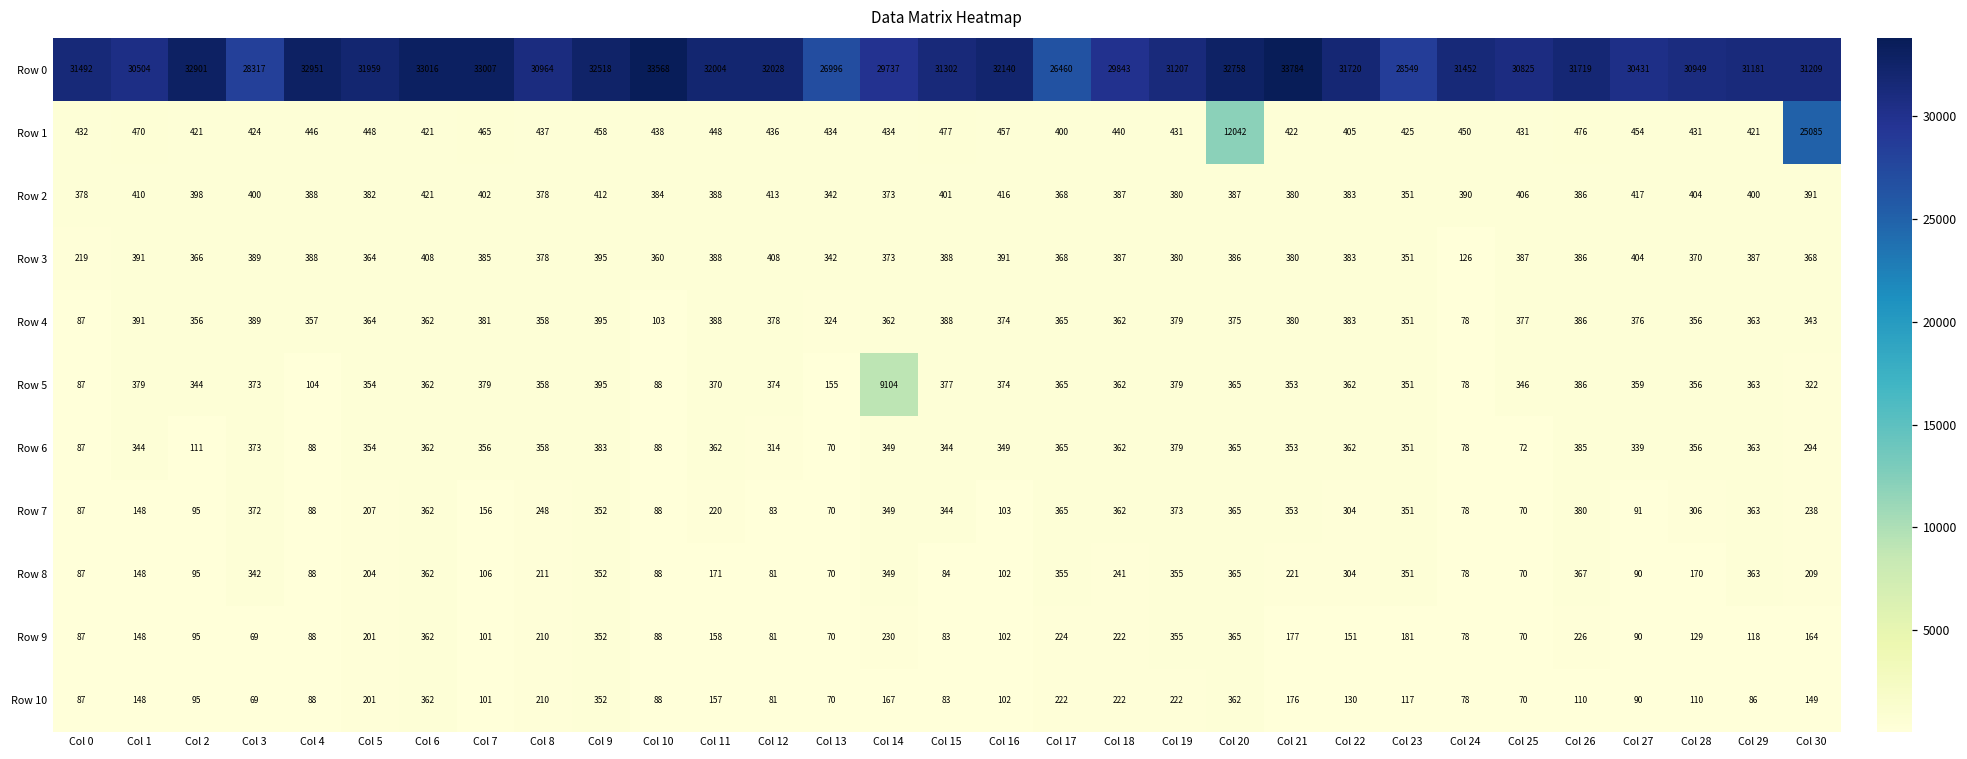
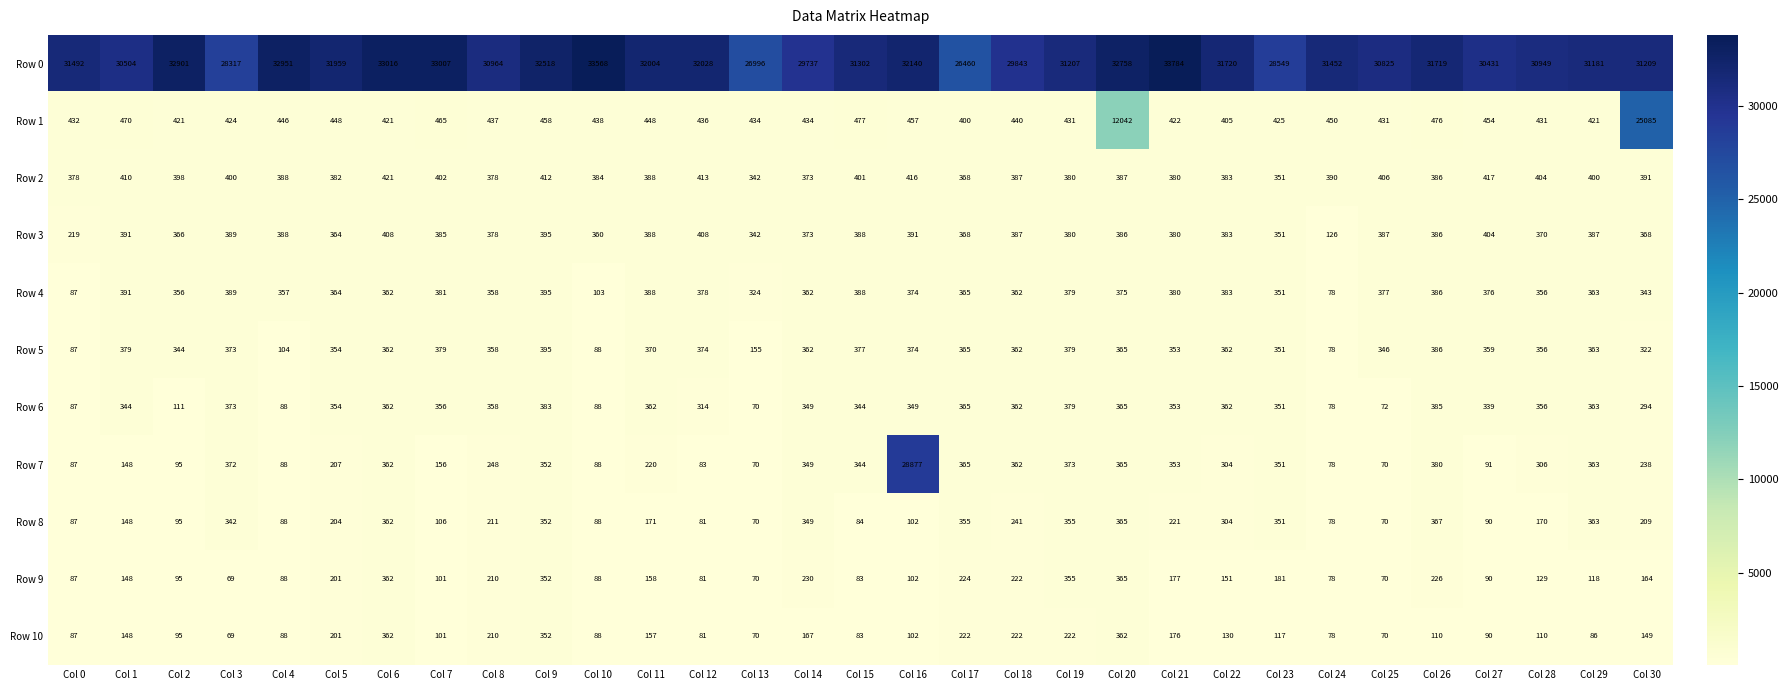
  {
    "Row 5": {
      "Col 0": 87,
      "Col 1": 379,
      "Col 2": 344,
      "Col 3": 373,
      "Col 4": 104,
      "Col 5": 354,
      "Col 6": 362,
      "Col 7": 379,
      "Col 8": 358,
      "Col 9": 395,
      "Col 10": 88,
      "Col 11": 370,
      "Col 12": 374,
      "Col 13": 155,
-     "Col 14": 9104,
+     "Col 14": 362,
      "Col 15": 377,
      "Col 16": 374,
      "Col 17": 365,
      "Col 18": 362,
      "Col 19": 379,
      "Col 20": 365,
      "Col 21": 353,
      "Col 22": 362,
      "Col 23": 351,
      "Col 24": 78,
      "Col 25": 346,
      "Col 26": 386,
      "Col 27": 359,
      "Col 28": 356,
      "Col 29": 363,
      "Col 30": 322
    },
    "Row 7": {
      "Col 0": 87,
      "Col 1": 148,
      "Col 2": 95,
      "Col 3": 372,
      "Col 4": 88,
      "Col 5": 207,
      "Col 6": 362,
      "Col 7": 156,
      "Col 8": 248,
      "Col 9": 352,
      "Col 10": 88,
      "Col 11": 220,
      "Col 12": 83,
      "Col 13": 70,
      "Col 14": 349,
      "Col 15": 344,
-     "Col 16": 103,
+     "Col 16": 28877,
      "Col 17": 365,
      "Col 18": 362,
      "Col 19": 373,
      "Col 20": 365,
      "Col 21": 353,
      "Col 22": 304,
      "Col 23": 351,
      "Col 24": 78,
      "Col 25": 70,
      "Col 26": 380,
      "Col 27": 91,
      "Col 28": 306,
      "Col 29": 363,
      "Col 30": 238
    }
  }
